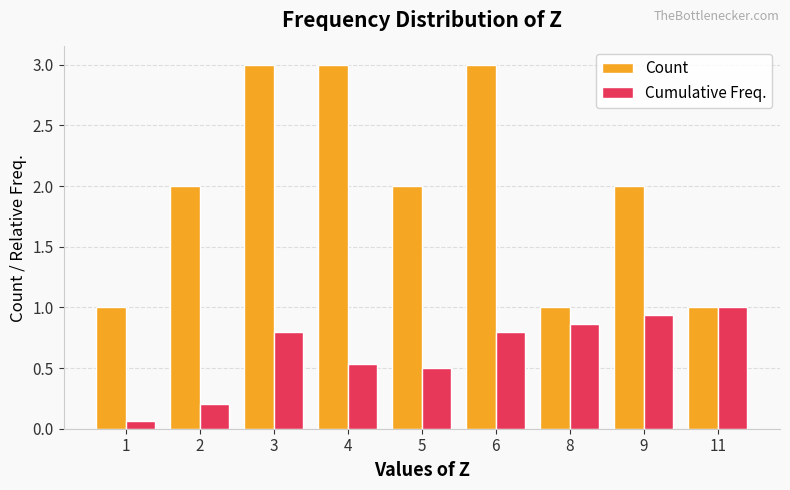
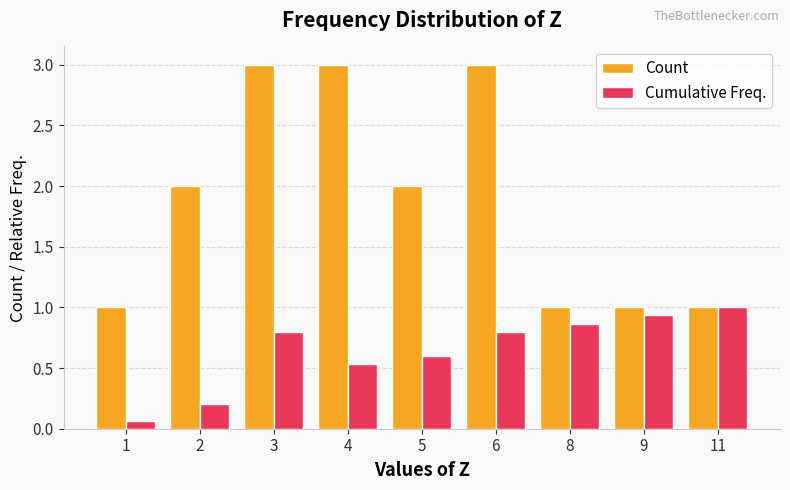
  {
    "Count": {
      "1": 1,
      "2": 2,
      "3": 3,
      "4": 3,
      "5": 2,
      "6": 3,
      "8": 1,
-     "9": 2,
+     "9": 1,
      "11": 1
    },
    "Cumulative Freq.": {
      "1": 0.07,
      "2": 0.2,
      "3": 0.8,
      "4": 0.53,
-     "5": 0.5,
+     "5": 0.6,
      "6": 0.8,
      "8": 0.87,
      "9": 0.93,
      "11": 1.0
    }
  }
